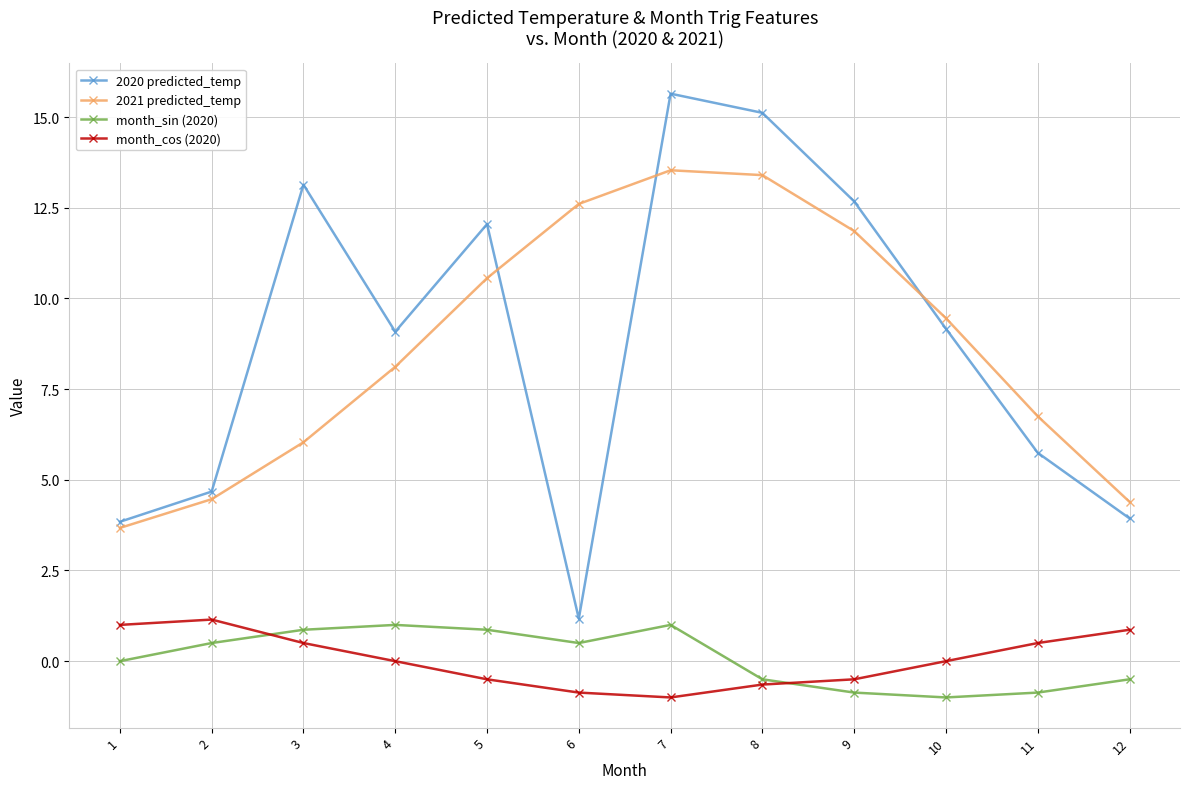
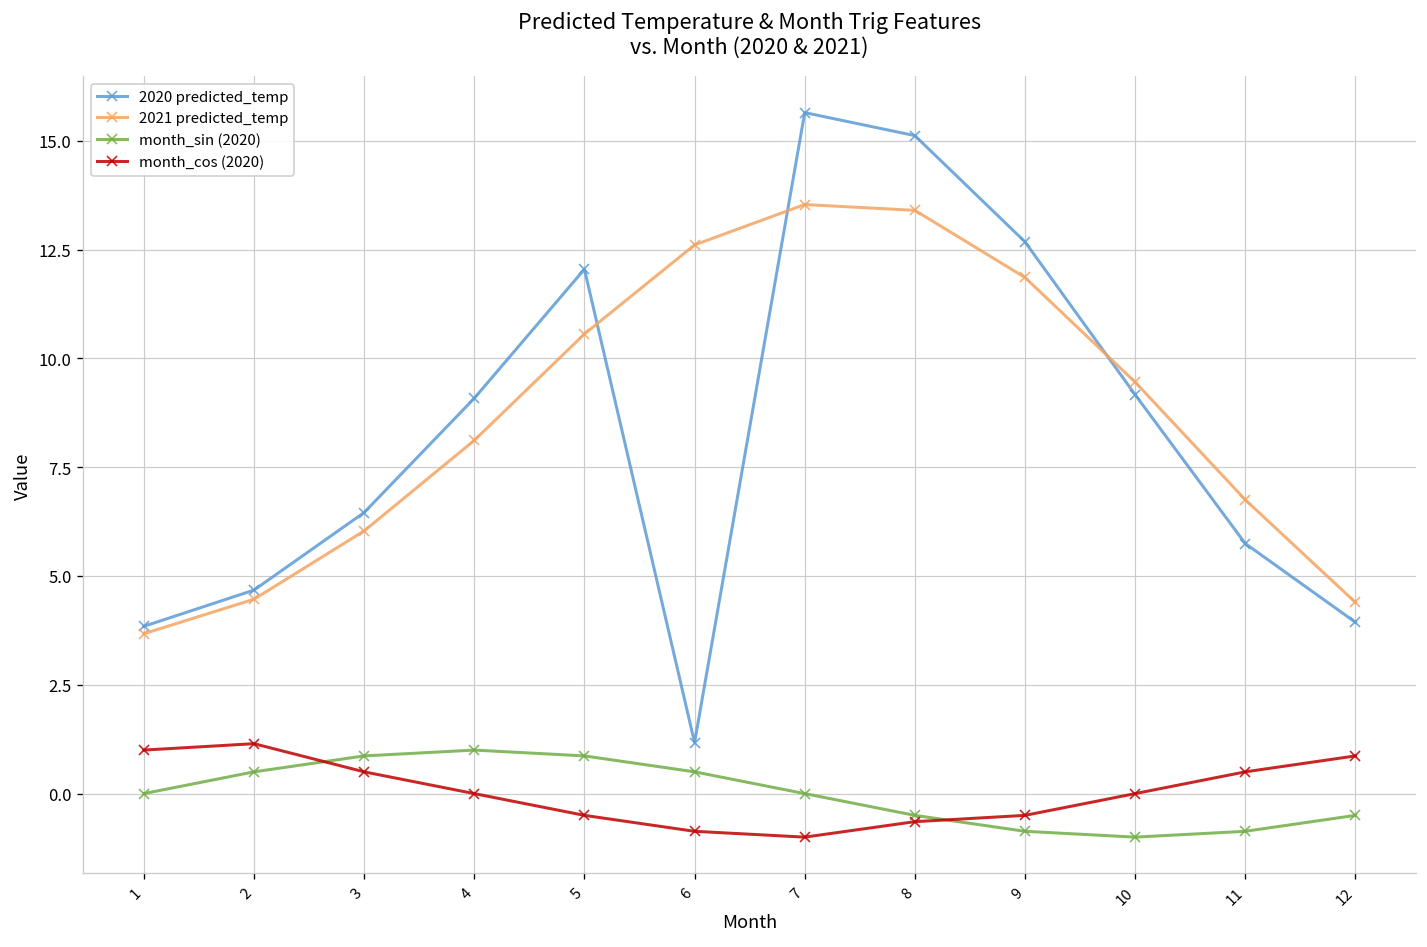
  {
    "2020 predicted_temp": {
      "1": 3.8,
      "2": 4.7,
-     "3": 13.1,
+     "3": 6.5,
      "4": 9.1,
      "5": 12.0,
      "6": 1.2,
      "7": 15.6,
      "8": 15.1,
      "9": 12.7,
      "10": 9.2,
      "11": 5.7,
      "12": 3.9
    },
    "2021 predicted_temp": {
      "1": 3.7,
      "2": 4.5,
      "3": 6.0,
      "4": 8.1,
      "5": 10.6,
      "6": 12.6,
      "7": 13.5,
      "8": 13.4,
      "9": 11.9,
      "10": 9.5,
      "11": 6.8,
      "12": 4.4
    },
    "month_sin (2020)": {
      "1": 0,
      "2": 0.5,
      "3": 0.9,
      "4": 1,
      "5": 0.9,
      "6": 0.5,
-     "7": 1,
+     "7": 0,
      "8": -0.5,
      "9": -0.9,
      "10": -1,
      "11": -0.9,
      "12": -0.5
    },
    "month_cos (2020)": {
      "1": 1.0,
      "2": 1.1,
      "3": 0.5,
      "4": 0.0,
      "5": -0.5,
      "6": -0.9,
      "7": -1.0,
      "8": -0.6,
      "9": -0.5,
      "10": 0.0,
      "11": 0.5,
      "12": 0.9
    }
  }
